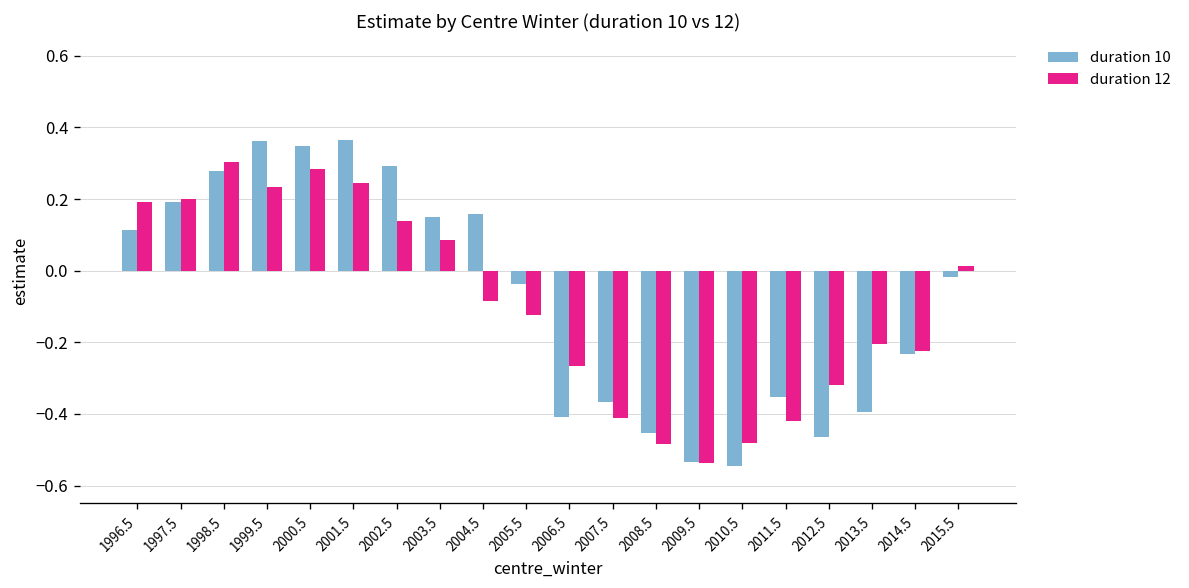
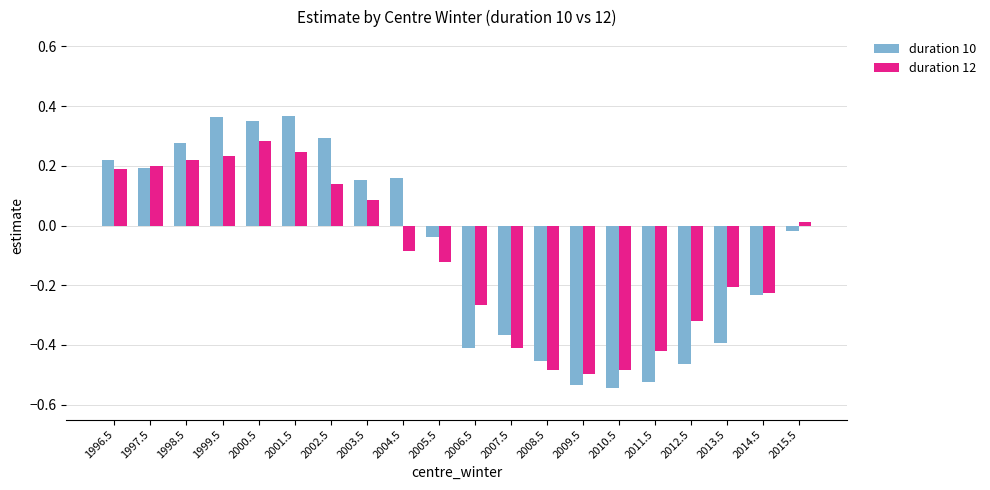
  {
    "duration 10": {
-     "1996.5": 0.11,
+     "1996.5": 0.22,
      "1997.5": 0.19,
      "1998.5": 0.28,
      "1999.5": 0.36,
      "2000.5": 0.35,
      "2001.5": 0.37,
      "2002.5": 0.29,
      "2003.5": 0.15,
      "2004.5": 0.16,
      "2005.5": -0.04,
      "2006.5": -0.41,
      "2007.5": -0.37,
      "2008.5": -0.45,
      "2009.5": -0.53,
      "2010.5": -0.54,
-     "2011.5": -0.35,
+     "2011.5": -0.52,
      "2012.5": -0.46,
      "2013.5": -0.40,
      "2014.5": -0.23,
      "2015.5": -0.02
    },
    "duration 12": {
      "1996.5": 0.19,
      "1997.5": 0.20,
-     "1998.5": 0.30,
+     "1998.5": 0.22,
      "1999.5": 0.23,
      "2000.5": 0.28,
      "2001.5": 0.25,
      "2002.5": 0.14,
      "2003.5": 0.09,
      "2004.5": -0.08,
      "2005.5": -0.12,
      "2006.5": -0.27,
      "2007.5": -0.41,
      "2008.5": -0.49,
-     "2009.5": -0.54,
+     "2009.5": -0.50,
      "2010.5": -0.48,
      "2011.5": -0.42,
      "2012.5": -0.32,
      "2013.5": -0.21,
      "2014.5": -0.22,
      "2015.5": 0.01
    }
  }
